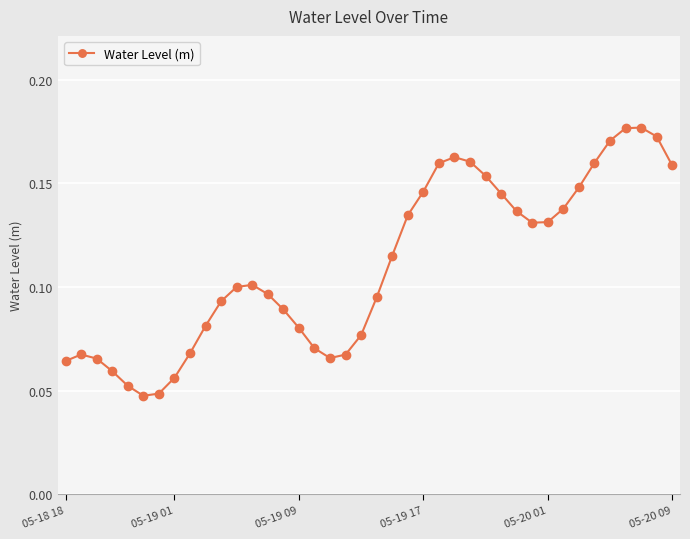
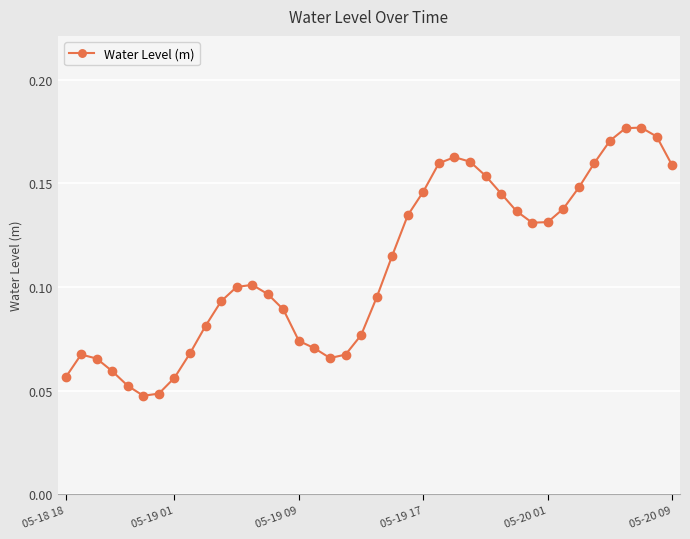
  {
-   "05-18 18": 0.064,
+   "05-18 18": 0.056,
    "05-19 01": 0.056,
-   "05-19 09": 0.080,
+   "05-19 09": 0.074,
    "05-19 17": 0.146,
    "05-20 01": 0.131,
    "05-20 09": 0.159
  }
